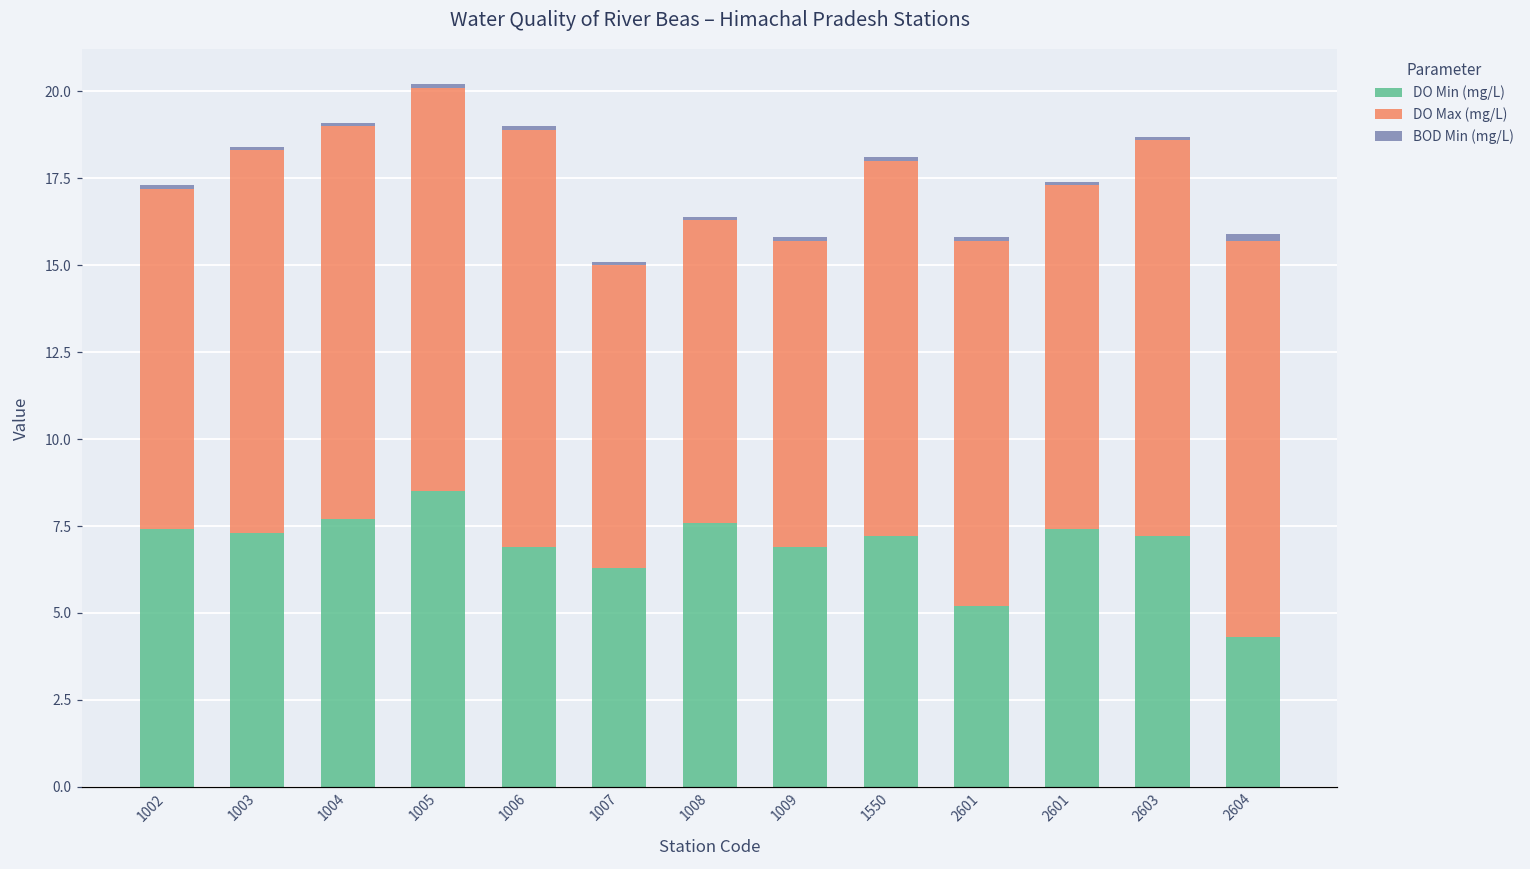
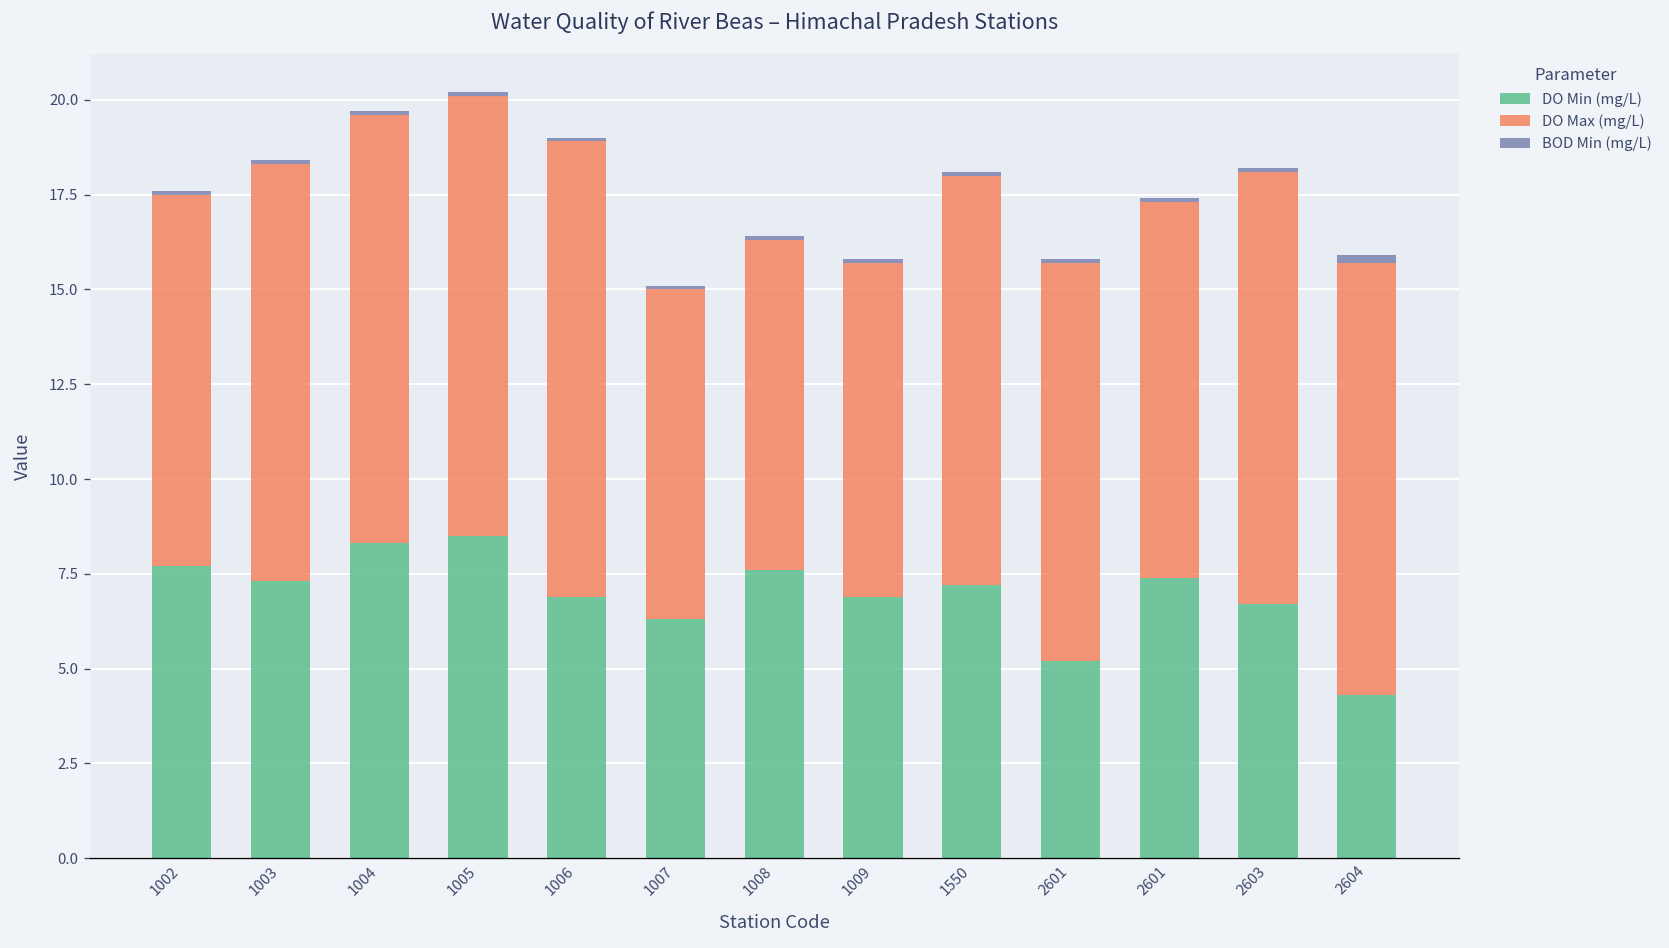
  {
    "DO Min (mg/L)": {
-     "1002": 7.4,
+     "1002": 7.7,
      "1003": 7.3,
-     "1004": 7.7,
+     "1004": 8.3,
      "1005": 8.5,
      "1006": 6.9,
      "1007": 6.3,
      "1008": 7.6,
      "1009": 6.9,
      "1550": 7.2,
-     "2603": 7.2,
+     "2603": 6.7,
      "2604": 4.3
    },
    "DO Max (mg/L)": {
      "1002": 9.8,
      "1003": 11.0,
      "1004": 11.3,
      "1005": 11.6,
      "1006": 12.0,
      "1007": 8.7,
      "1008": 8.7,
      "1009": 8.8,
      "1550": 10.8,
      "2603": 11.4,
      "2604": 11.4
    },
    "BOD Min (mg/L)": {
      "1002": 0.1,
      "1003": 0.1,
      "1004": 0.1,
      "1005": 0.1,
      "1006": 0.1,
      "1007": 0.1,
      "1008": 0.1,
      "1009": 0.1,
      "1550": 0.1,
      "2603": 0.1,
      "2604": 0.2
    }
  }
